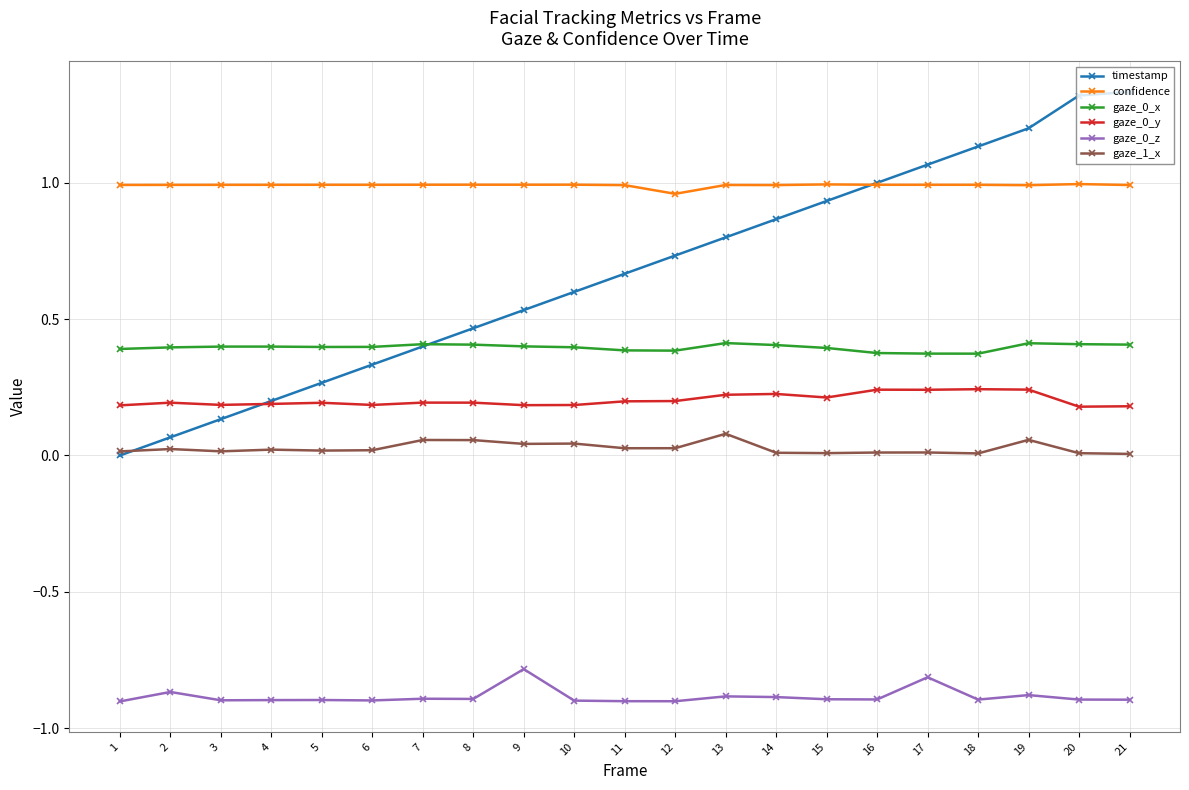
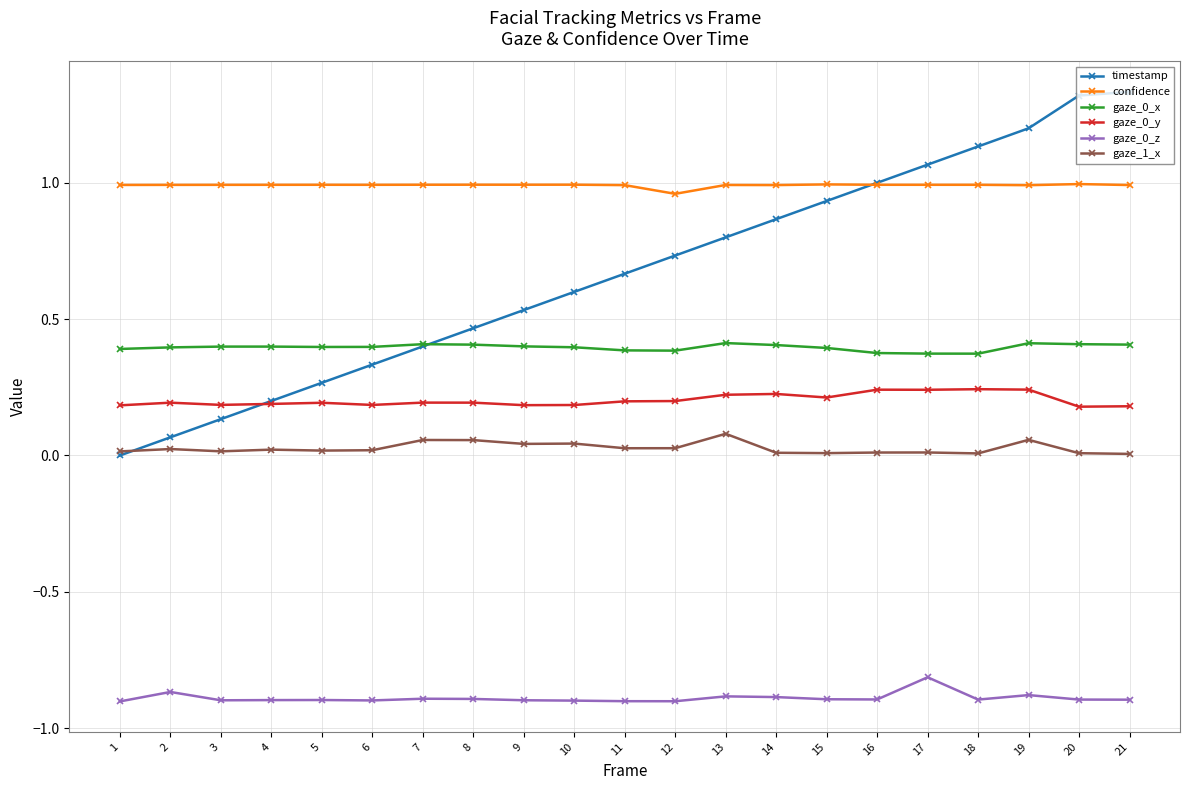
  {
    "timestamp": {
      "1": 0.00,
      "2": 0.07,
      "3": 0.13,
      "4": 0.20,
      "5": 0.27,
      "6": 0.33,
      "8": 0.47,
      "9": 0.53,
      "10": 0.60,
      "11": 0.67,
      "12": 0.73,
      "13": 0.80,
      "14": 0.87,
      "15": 0.93,
      "17": 1.07,
      "18": 1.13,
      "19": 1.20
    },
    "confidence": {
      "1": 0.99,
      "2": 0.99,
      "3": 0.99,
      "4": 0.99,
      "5": 0.99,
      "6": 0.99,
      "7": 0.99,
      "8": 0.99,
      "9": 0.99,
      "10": 0.99,
      "11": 0.99,
      "12": 0.96,
      "13": 0.99,
      "14": 0.99,
      "15": 0.99,
      "17": 0.99,
      "18": 0.99,
      "19": 0.99,
      "20": 1.00,
      "21": 0.99
    },
    "gaze_0_x": {
      "1": 0.39,
      "2": 0.40,
      "3": 0.40,
      "4": 0.40,
      "5": 0.40,
      "6": 0.40,
      "8": 0.41,
      "9": 0.40,
      "10": 0.40,
      "11": 0.39,
      "12": 0.38,
      "13": 0.41,
      "14": 0.41,
      "15": 0.39,
      "16": 0.38,
      "17": 0.37,
      "18": 0.37,
      "19": 0.41,
      "20": 0.41,
      "21": 0.41
    },
    "gaze_0_y": {
      "1": 0.18,
      "2": 0.19,
      "3": 0.19,
      "4": 0.19,
      "5": 0.19,
      "6": 0.19,
      "7": 0.19,
      "8": 0.19,
      "9": 0.18,
      "10": 0.19,
      "11": 0.20,
      "12": 0.20,
      "13": 0.22,
      "14": 0.23,
      "15": 0.21,
      "16": 0.24,
      "17": 0.24,
      "18": 0.24,
      "19": 0.24,
      "20": 0.18,
      "21": 0.18
    },
    "gaze_0_z": {
      "1": -0.90,
      "2": -0.87,
      "3": -0.90,
      "4": -0.90,
      "5": -0.90,
      "6": -0.90,
      "7": -0.89,
      "8": -0.89,
-     "9": -0.78,
+     "9": -0.90,
      "10": -0.90,
      "11": -0.90,
      "12": -0.90,
      "13": -0.88,
      "14": -0.89,
      "15": -0.89,
      "16": -0.89,
      "17": -0.81,
      "18": -0.90,
      "19": -0.88,
      "20": -0.90,
      "21": -0.90
    },
    "gaze_1_x": {
      "1": 0.01,
      "2": 0.02,
      "3": 0.02,
      "4": 0.02,
      "5": 0.02,
      "6": 0.02,
      "7": 0.06,
      "8": 0.06,
      "9": 0.04,
      "10": 0.04,
      "11": 0.03,
      "12": 0.03,
      "13": 0.08,
      "14": 0.01,
      "15": 0.01,
      "16": 0.01,
      "17": 0.01,
      "18": 0.01,
      "19": 0.06,
      "20": 0.01,
      "21": 0.01
    }
  }
